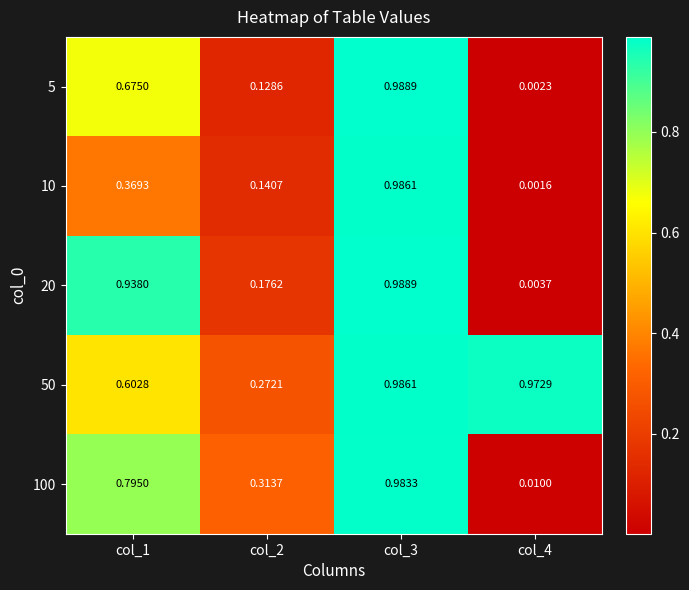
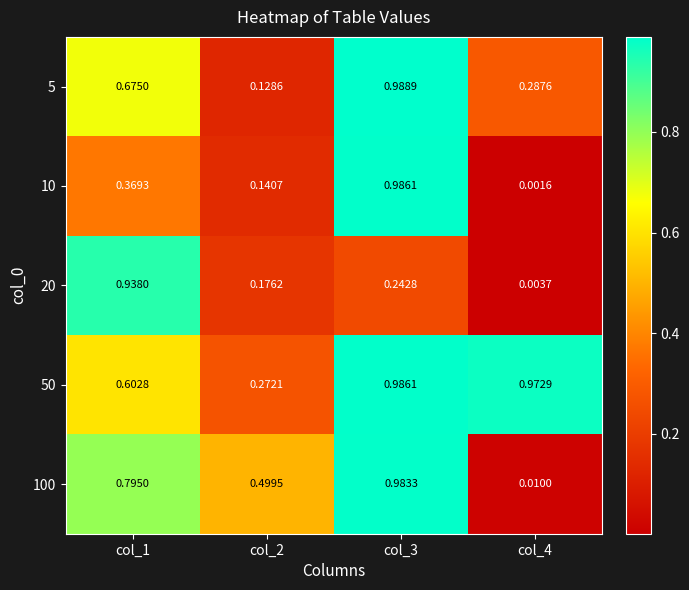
  {
    "5": {
      "col_1": 0.6750,
      "col_2": 0.1286,
      "col_3": 0.9889,
-     "col_4": 0.0023
+     "col_4": 0.2876
    },
    "10": {
      "col_1": 0.3693,
      "col_2": 0.1407,
      "col_3": 0.9861,
      "col_4": 0.0016
    },
    "20": {
      "col_1": 0.9380,
      "col_2": 0.1762,
-     "col_3": 0.9889,
+     "col_3": 0.2428,
      "col_4": 0.0037
    },
    "50": {
      "col_1": 0.6028,
      "col_2": 0.2721,
      "col_3": 0.9861,
      "col_4": 0.9729
    },
    "100": {
      "col_1": 0.7950,
-     "col_2": 0.3137,
+     "col_2": 0.4995,
      "col_3": 0.9833,
      "col_4": 0.0100
    }
  }
